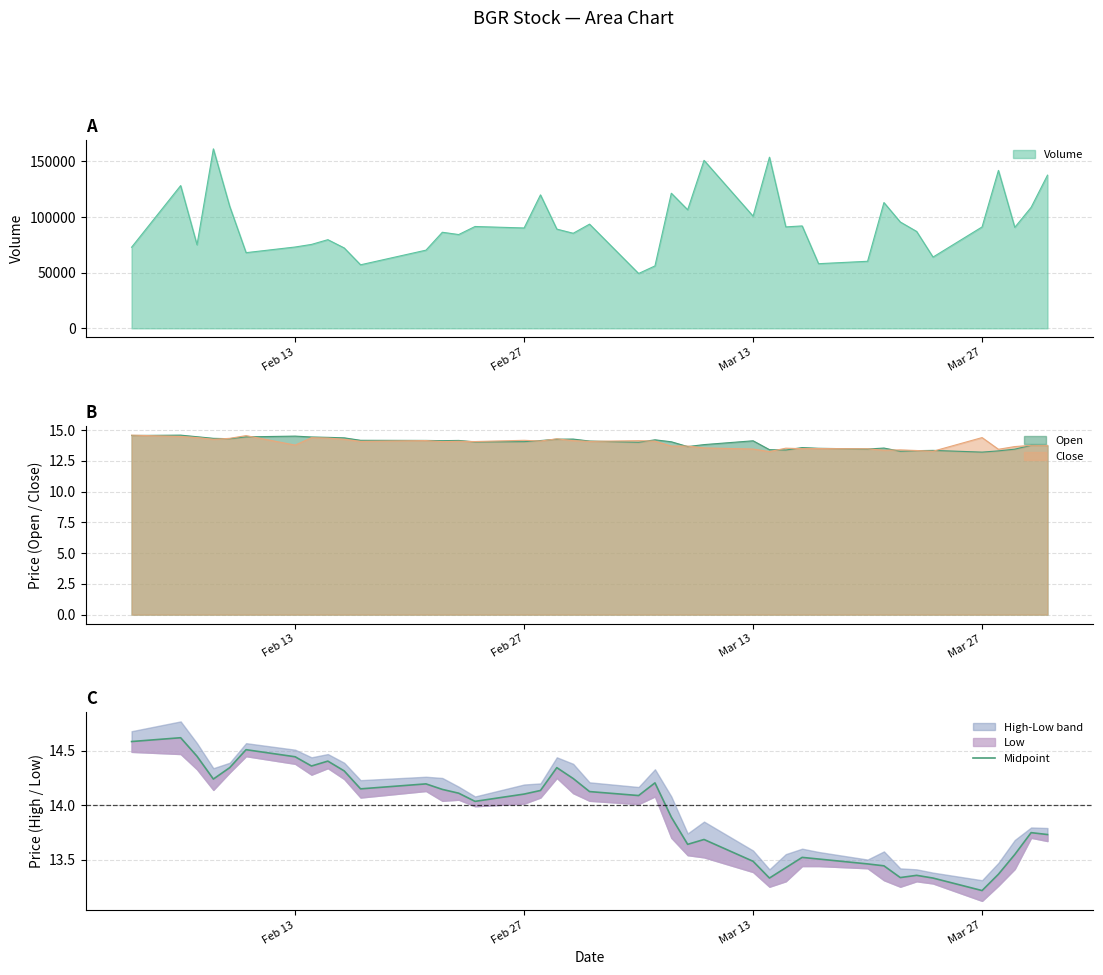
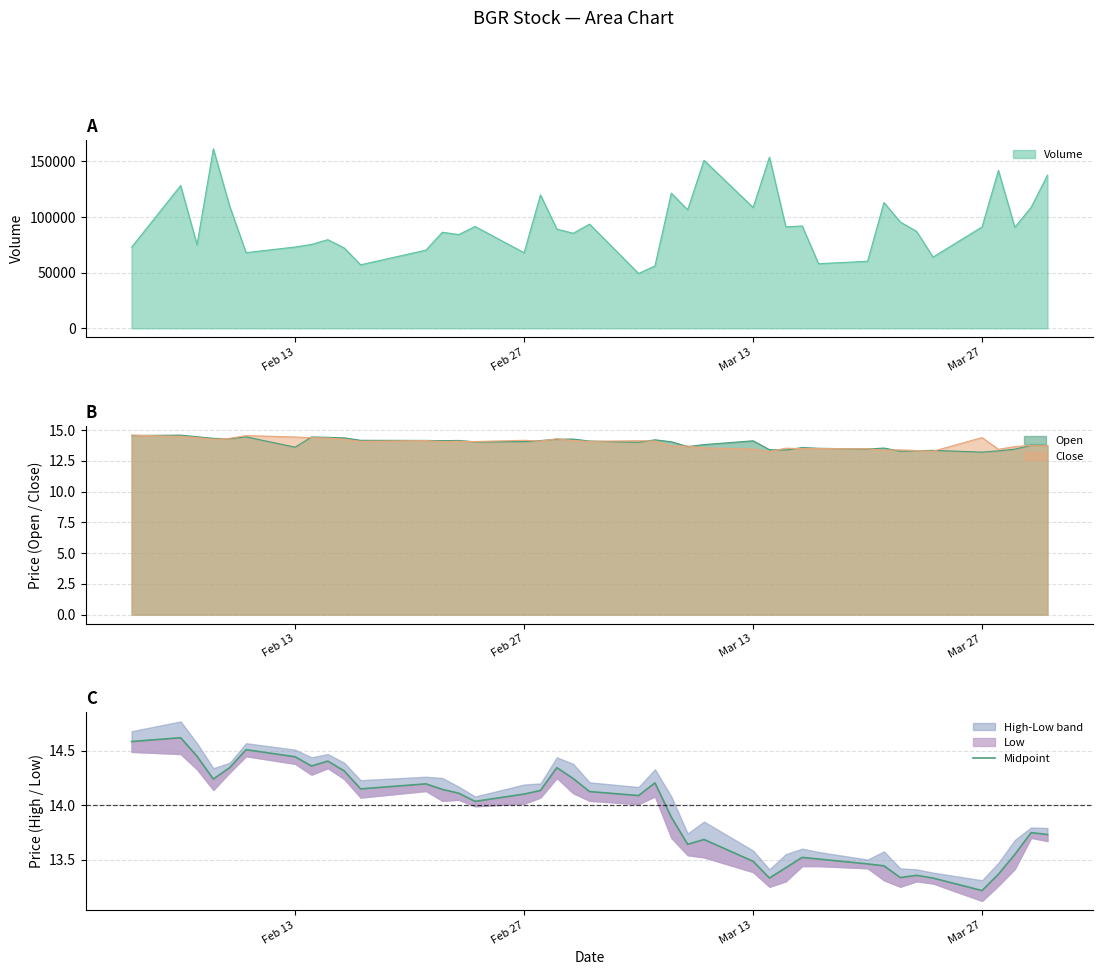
  {
    "A": {
      "Feb 13": 73000,
-     "Feb 27": 90000,
-     "Mar 13": 101000,
+     "Feb 27": 68000,
+     "Mar 13": 108000,
      "Mar 27": 91000
    },
    "B": {
      "Open": {
-       "Feb 13": 14.5,
+       "Feb 13": 13.6,
        "Mar 13": 14.1,
        "Mar 27": 13.2
      },
      "Close": {
-       "Feb 13": 13.8,
+       "Feb 13": 14.4,
        "Mar 13": 13.5,
        "Mar 27": 14.4
      }
    }
  }
